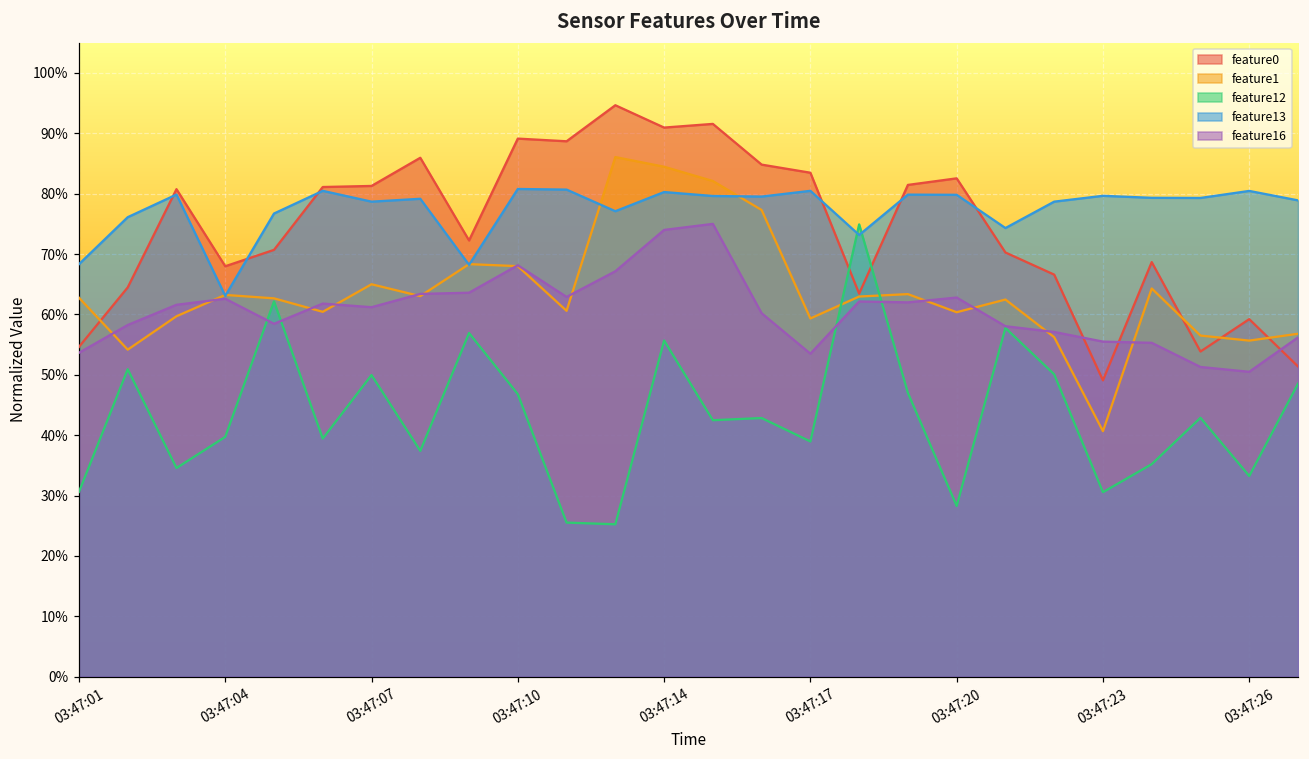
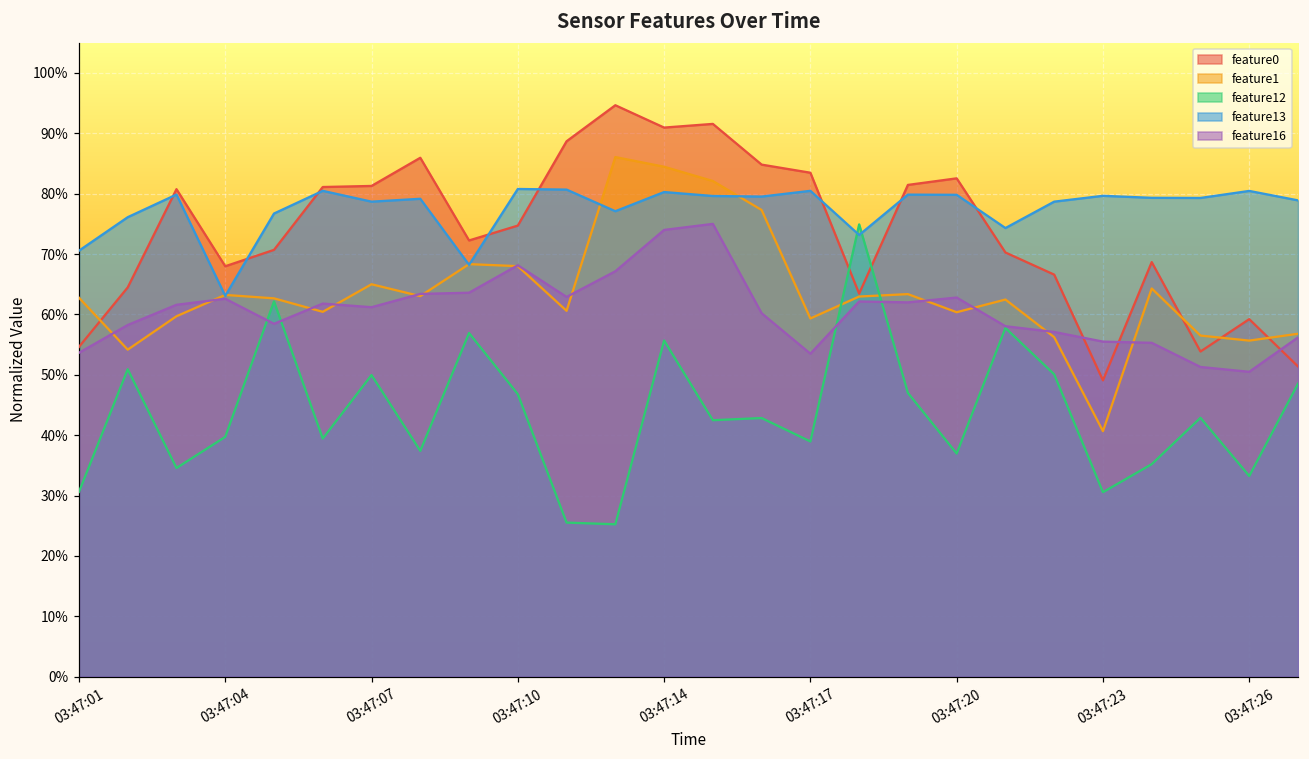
  {
    "feature0": {
      "03:47:01": "55%",
      "03:47:04": "68%",
      "03:47:07": "81%",
-     "03:47:10": "89%",
+     "03:47:10": "75%",
      "03:47:14": "91%",
      "03:47:17": "83%",
      "03:47:20": "83%",
      "03:47:23": "49%",
      "03:47:26": "59%"
    },
    "feature1": {
      "03:47:01": "63%",
      "03:47:07": "65%",
      "03:47:14": "84%",
      "03:47:17": "59%",
      "03:47:20": "60%",
      "03:47:23": "41%",
      "03:47:26": "56%"
    },
    "feature12": {
      "03:47:01": "31%",
      "03:47:04": "40%",
      "03:47:07": "50%",
      "03:47:10": "47%",
      "03:47:14": "56%",
      "03:47:17": "39%",
-     "03:47:20": "28%",
+     "03:47:20": "37%",
      "03:47:23": "31%",
      "03:47:26": "33%"
    },
    "feature13": {
-     "03:47:01": "68%",
+     "03:47:01": "71%",
      "03:47:07": "79%",
      "03:47:10": "81%",
      "03:47:14": "80%",
      "03:47:17": "80%",
      "03:47:20": "80%",
      "03:47:23": "80%",
      "03:47:26": "80%"
    },
    "feature16": {
      "03:47:01": "54%",
      "03:47:04": "63%",
      "03:47:07": "61%",
      "03:47:14": "74%",
      "03:47:17": "54%",
      "03:47:20": "63%",
      "03:47:23": "56%",
      "03:47:26": "51%"
    }
  }
